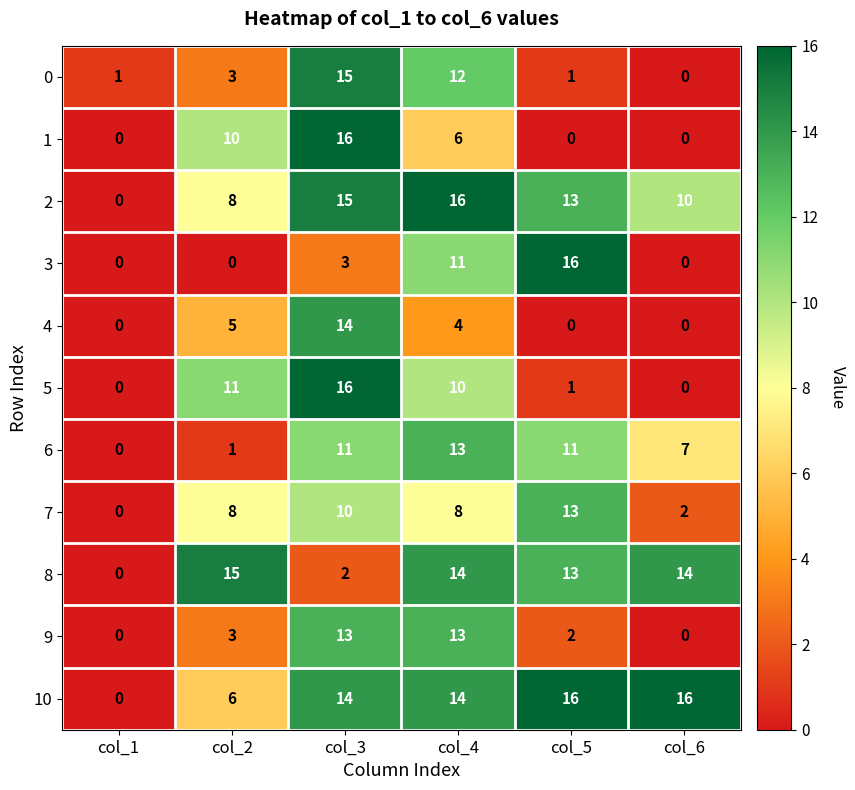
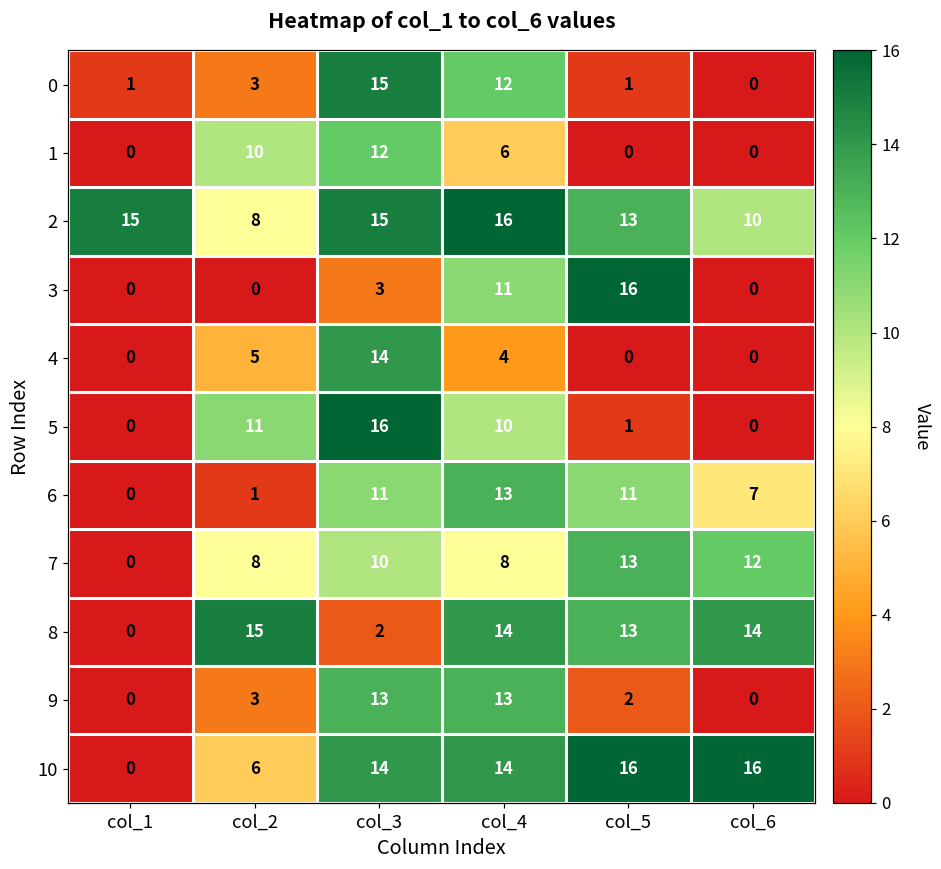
  {
    "0": {
      "col_1": 1,
      "col_2": 3,
      "col_3": 15,
      "col_4": 12,
      "col_5": 1,
      "col_6": 0
    },
    "1": {
      "col_1": 0,
      "col_2": 10,
-     "col_3": 16,
+     "col_3": 12,
      "col_4": 6,
      "col_5": 0,
      "col_6": 0
    },
    "2": {
-     "col_1": 0,
+     "col_1": 15,
      "col_2": 8,
      "col_3": 15,
      "col_4": 16,
      "col_5": 13,
      "col_6": 10
    },
    "3": {
      "col_1": 0,
      "col_2": 0,
      "col_3": 3,
      "col_4": 11,
      "col_5": 16,
      "col_6": 0
    },
    "4": {
      "col_1": 0,
      "col_2": 5,
      "col_3": 14,
      "col_4": 4,
      "col_5": 0,
      "col_6": 0
    },
    "5": {
      "col_1": 0,
      "col_2": 11,
      "col_3": 16,
      "col_4": 10,
      "col_5": 1,
      "col_6": 0
    },
    "6": {
      "col_1": 0,
      "col_2": 1,
      "col_3": 11,
      "col_4": 13,
      "col_5": 11,
      "col_6": 7
    },
    "7": {
      "col_1": 0,
      "col_2": 8,
      "col_3": 10,
      "col_4": 8,
      "col_5": 13,
-     "col_6": 2
+     "col_6": 12
    },
    "8": {
      "col_1": 0,
      "col_2": 15,
      "col_3": 2,
      "col_4": 14,
      "col_5": 13,
      "col_6": 14
    },
    "9": {
      "col_1": 0,
      "col_2": 3,
      "col_3": 13,
      "col_4": 13,
      "col_5": 2,
      "col_6": 0
    },
    "10": {
      "col_1": 0,
      "col_2": 6,
      "col_3": 14,
      "col_4": 14,
      "col_5": 16,
      "col_6": 16
    }
  }
